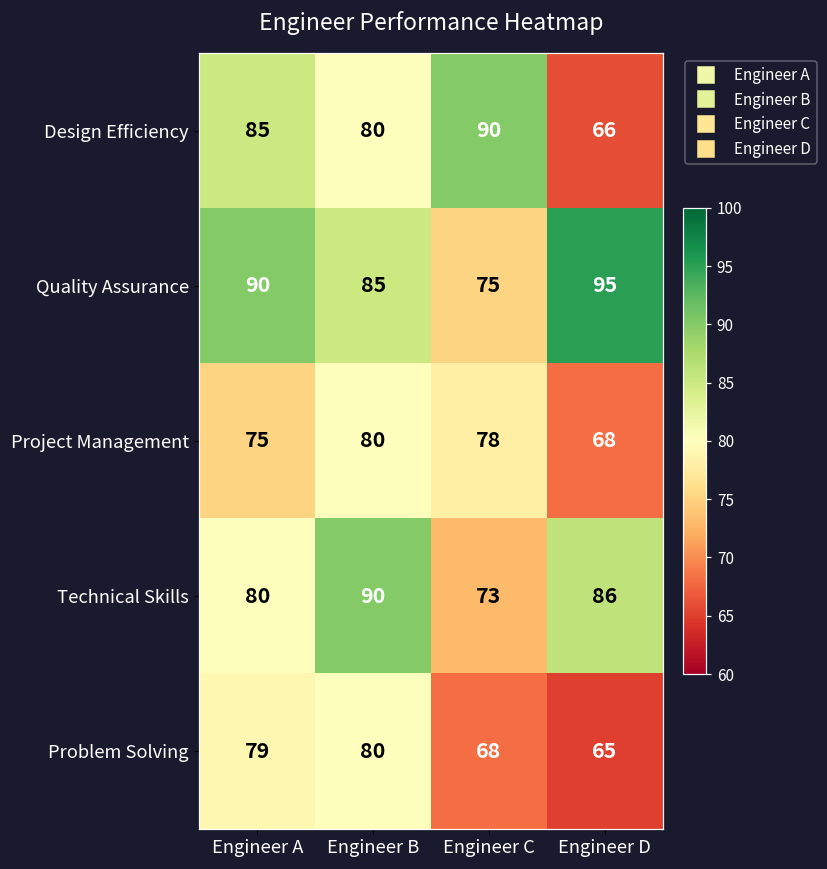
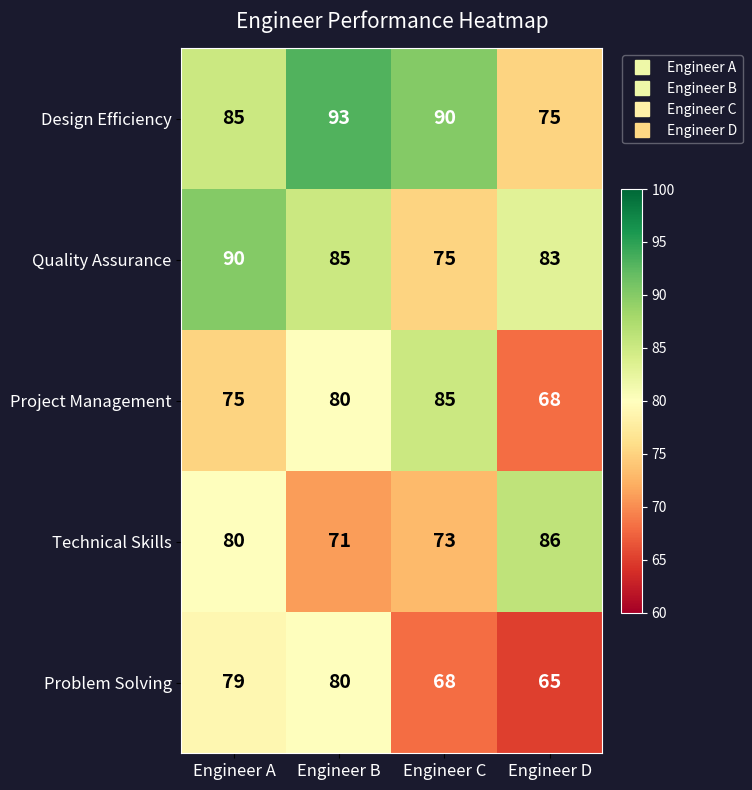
  {
    "Design Efficiency": {
      "Engineer A": 85,
-     "Engineer B": 80,
+     "Engineer B": 93,
      "Engineer C": 90,
-     "Engineer D": 66
+     "Engineer D": 75
    },
    "Quality Assurance": {
      "Engineer A": 90,
      "Engineer B": 85,
      "Engineer C": 75,
-     "Engineer D": 95
+     "Engineer D": 83
    },
    "Project Management": {
      "Engineer A": 75,
      "Engineer B": 80,
-     "Engineer C": 78,
+     "Engineer C": 85,
      "Engineer D": 68
    },
    "Technical Skills": {
      "Engineer A": 80,
-     "Engineer B": 90,
+     "Engineer B": 71,
      "Engineer C": 73,
      "Engineer D": 86
    },
    "Problem Solving": {
      "Engineer A": 79,
      "Engineer B": 80,
      "Engineer C": 68,
      "Engineer D": 65
    }
  }
